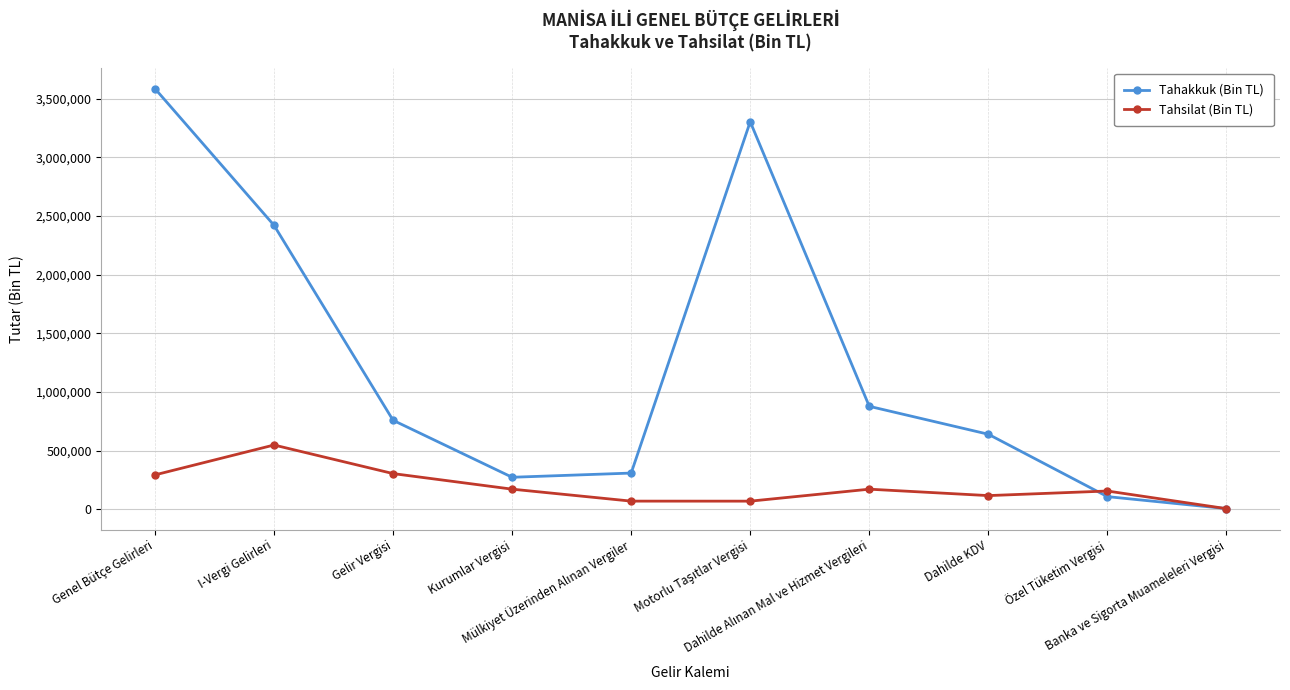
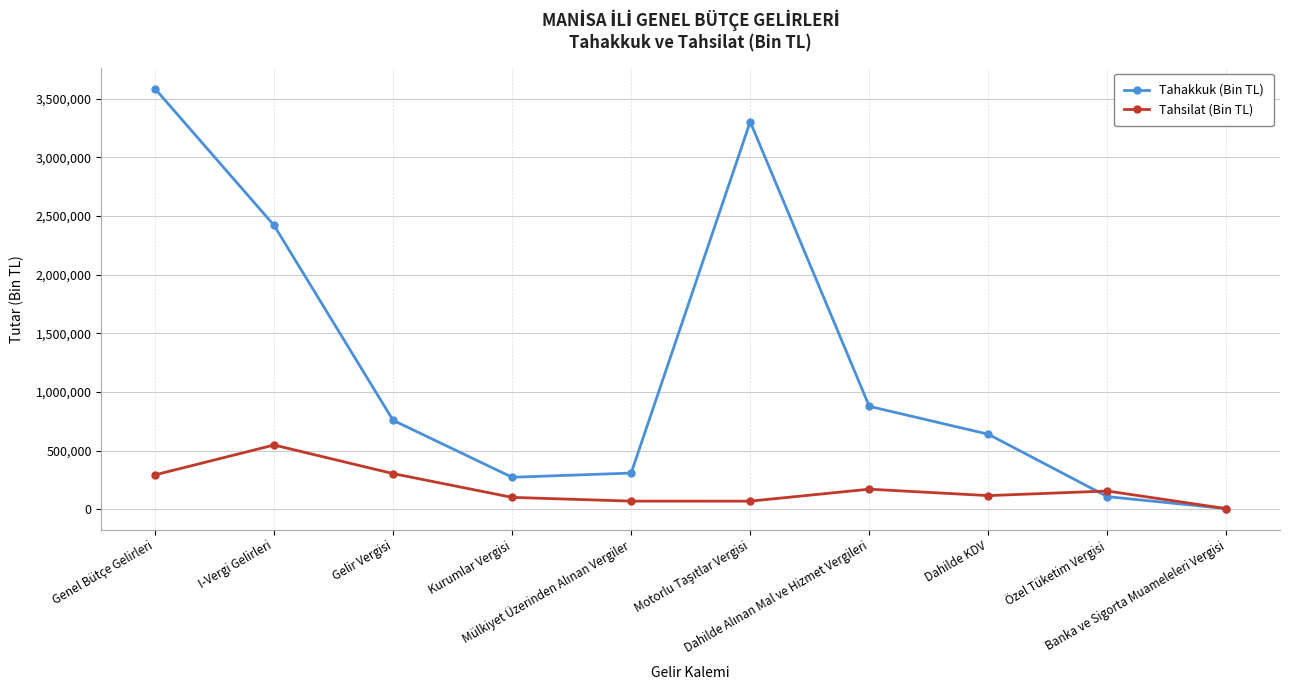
  {
    "Tahakkuk (Bin TL)": {
      "Genel Bütçe Gelirleri": "3,590,000",
      "I-Vergi Gelirleri": "2,420,000",
      "Gelir Vergisi": "760,000",
      "Kurumlar Vergisi": "270,000",
      "Mülkiyet Üzerinden Alınan Vergiler": "310,000",
      "Motorlu Taşıtlar Vergisi": "3,300,000",
      "Dahilde Alınan Mal ve Hizmet Vergileri": "880,000",
      "Dahilde KDV": "640,000",
      "Özel Tüketim Vergisi": "110,000"
    },
    "Tahsilat (Bin TL)": {
      "Genel Bütçe Gelirleri": "290,000",
      "I-Vergi Gelirleri": "550,000",
      "Gelir Vergisi": "300,000",
-     "Kurumlar Vergisi": "170,000",
+     "Kurumlar Vergisi": "100,000",
      "Mülkiyet Üzerinden Alınan Vergiler": "70,000",
      "Motorlu Taşıtlar Vergisi": "70,000",
      "Dahilde Alınan Mal ve Hizmet Vergileri": "170,000",
      "Dahilde KDV": "120,000",
      "Özel Tüketim Vergisi": "160,000"
    }
  }
